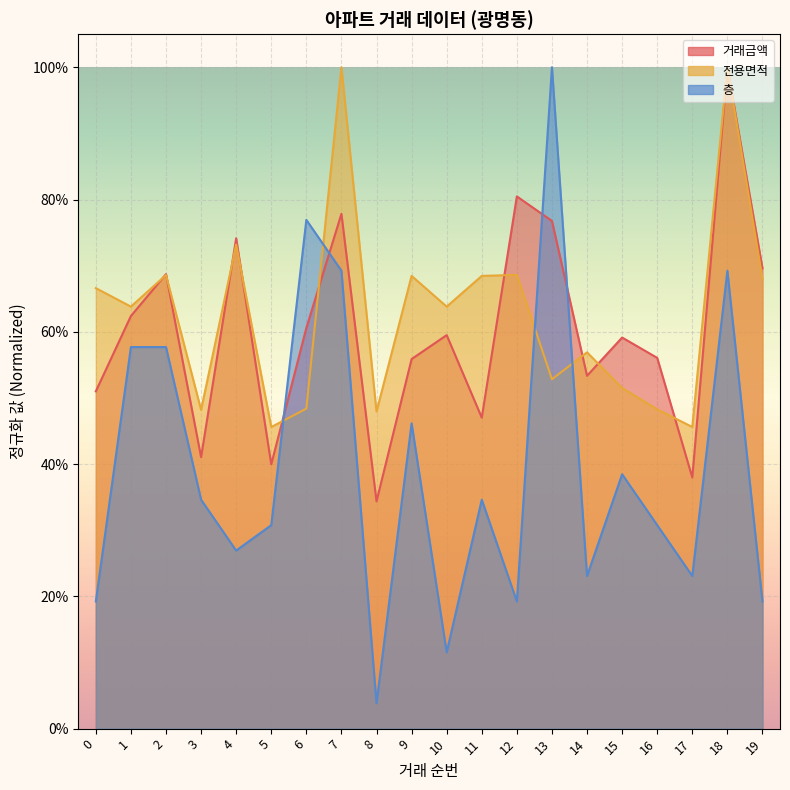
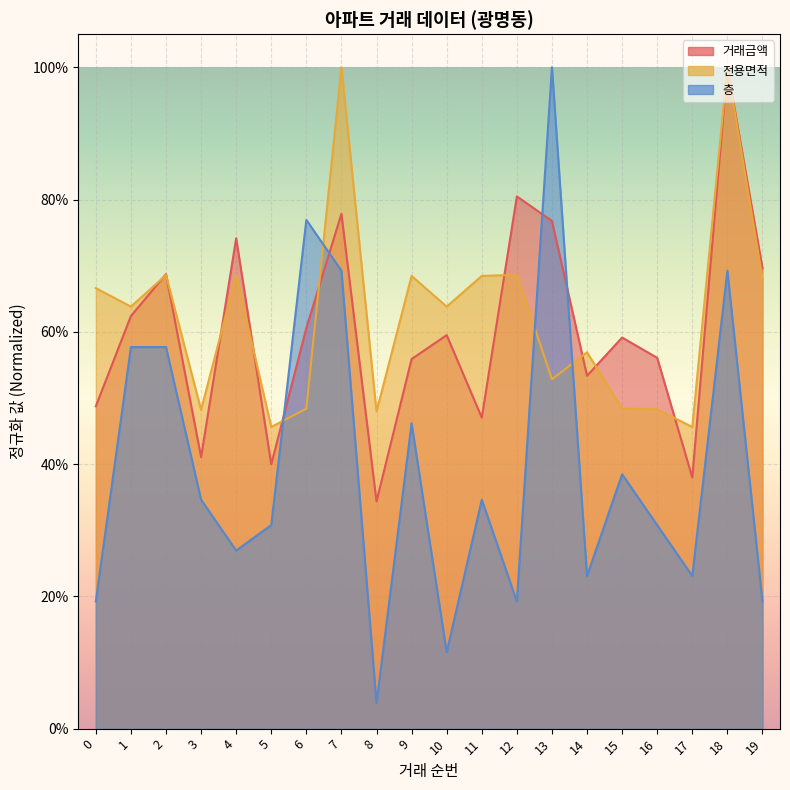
  {
    "거래금액": {
-     "0": "51%",
+     "0": "49%",
      "1": "62%",
      "3": "41%",
      "4": "74%",
      "5": "40%",
      "6": "61%",
      "7": "78%",
      "8": "34%",
      "9": "56%",
      "10": "59%",
      "11": "47%",
      "12": "80%",
      "13": "77%",
      "14": "53%",
      "15": "59%",
      "16": "56%",
      "17": "38%",
      "19": "70%"
    },
    "전용면적": {
      "0": "67%",
      "1": "64%",
      "3": "48%",
-     "4": "73%",
+     "4": "69%",
      "5": "46%",
      "6": "48%",
      "7": "100%",
      "8": "48%",
      "9": "68%",
      "10": "64%",
      "11": "68%",
      "12": "69%",
      "13": "53%",
      "14": "57%",
-     "15": "52%",
+     "15": "48%",
      "16": "48%",
      "17": "46%",
      "19": "68%"
    },
    "층": {
      "0": "19%",
      "1": "58%",
      "2": "58%",
      "3": "35%",
      "4": "27%",
      "5": "31%",
      "6": "77%",
      "7": "69%",
      "8": "4%",
      "9": "46%",
      "10": "12%",
      "11": "35%",
      "12": "19%",
      "13": "100%",
      "14": "23%",
      "15": "38%",
      "16": "31%",
      "17": "23%",
      "18": "69%",
      "19": "19%"
    }
  }
